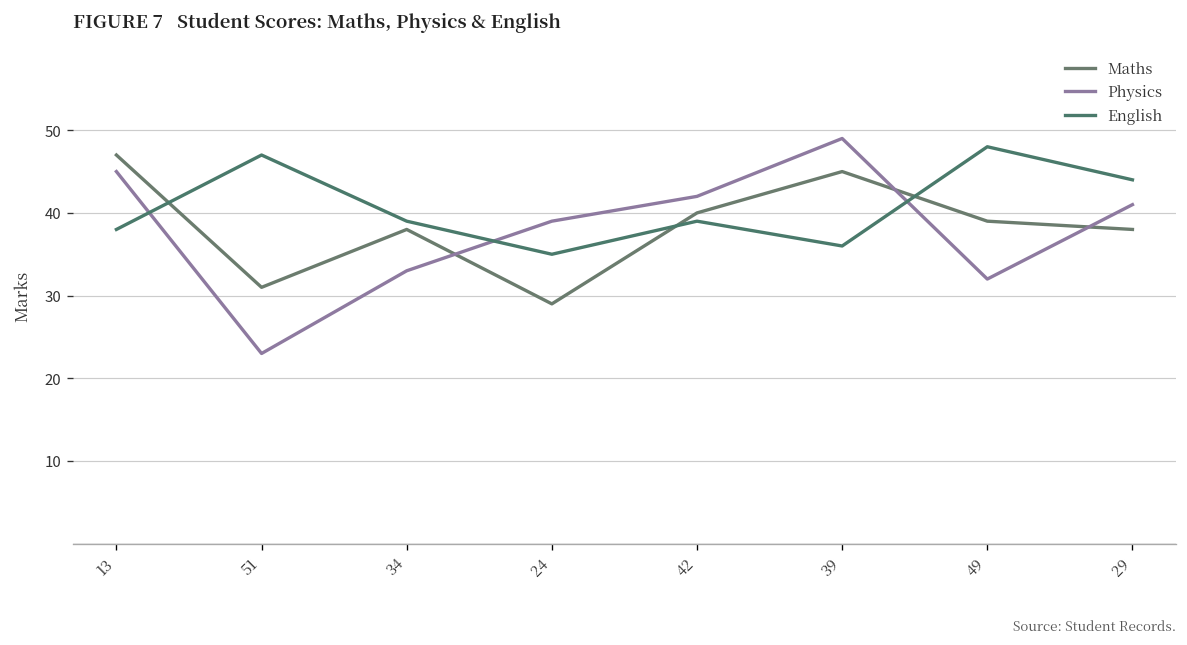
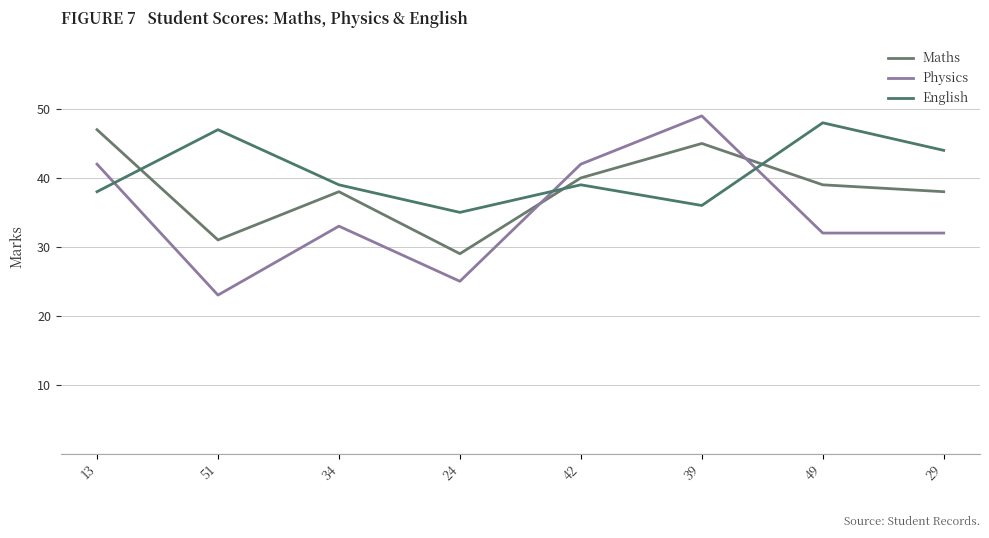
  {
    "Physics": {
-     "13": 45,
+     "13": 42,
      "51": 23,
      "34": 33,
-     "24": 39,
+     "24": 25,
      "42": 42,
      "39": 49,
      "49": 32,
-     "29": 41
+     "29": 32
    }
  }
